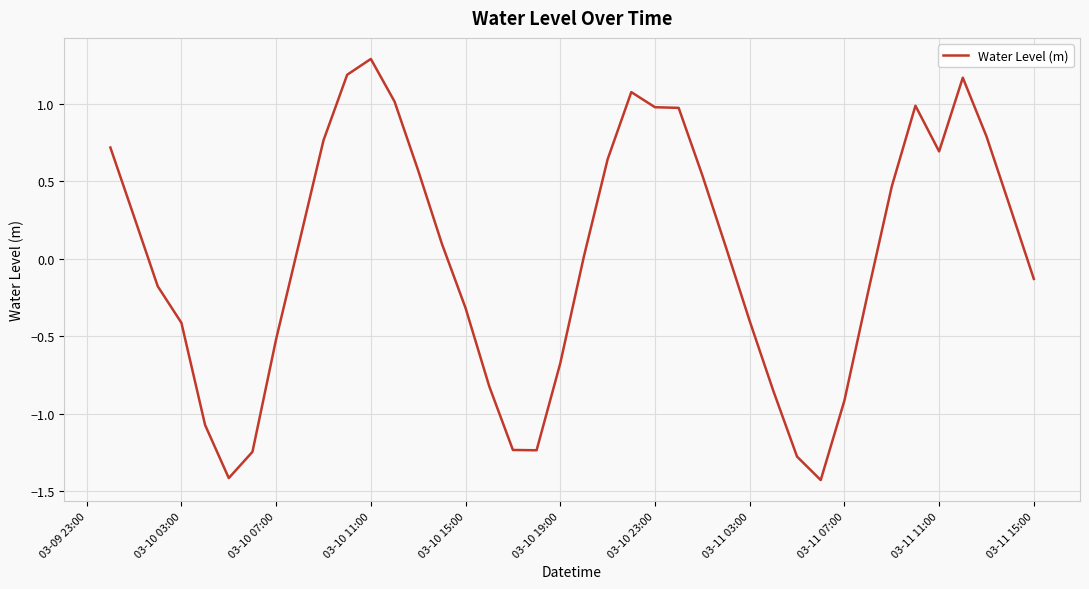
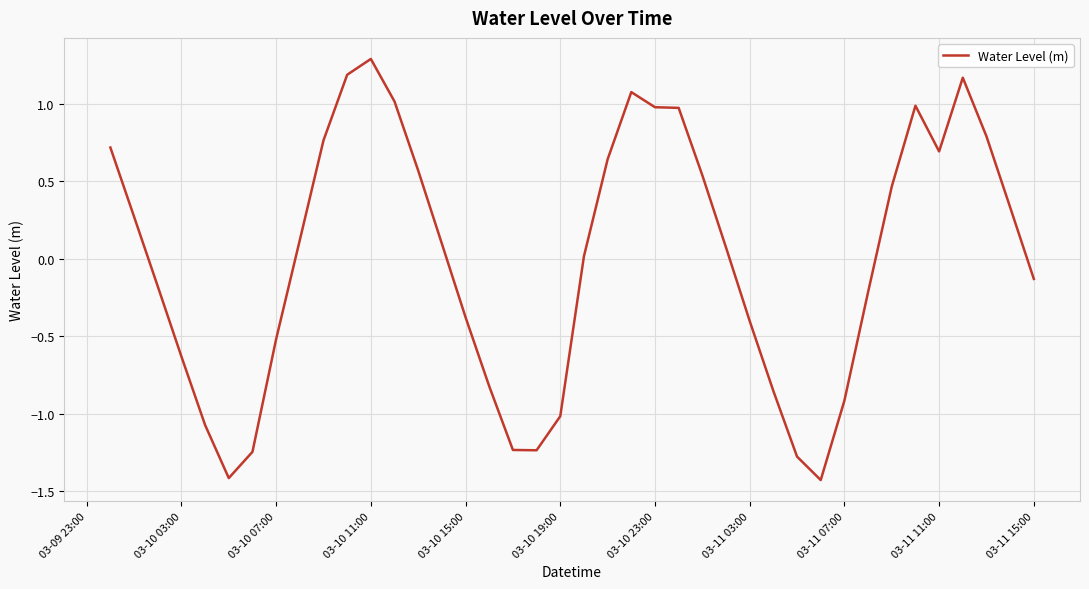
  {
-   "03-10 03:00": -0.41,
+   "03-10 03:00": -0.63,
    "03-10 07:00": -0.52,
    "03-10 11:00": 1.29,
-   "03-10 15:00": -0.32,
-   "03-10 19:00": -0.68,
+   "03-10 15:00": -0.38,
+   "03-10 19:00": -1.02,
    "03-10 23:00": 0.98,
    "03-11 03:00": -0.40,
    "03-11 07:00": -0.92,
    "03-11 11:00": 0.69,
    "03-11 15:00": -0.13
  }
